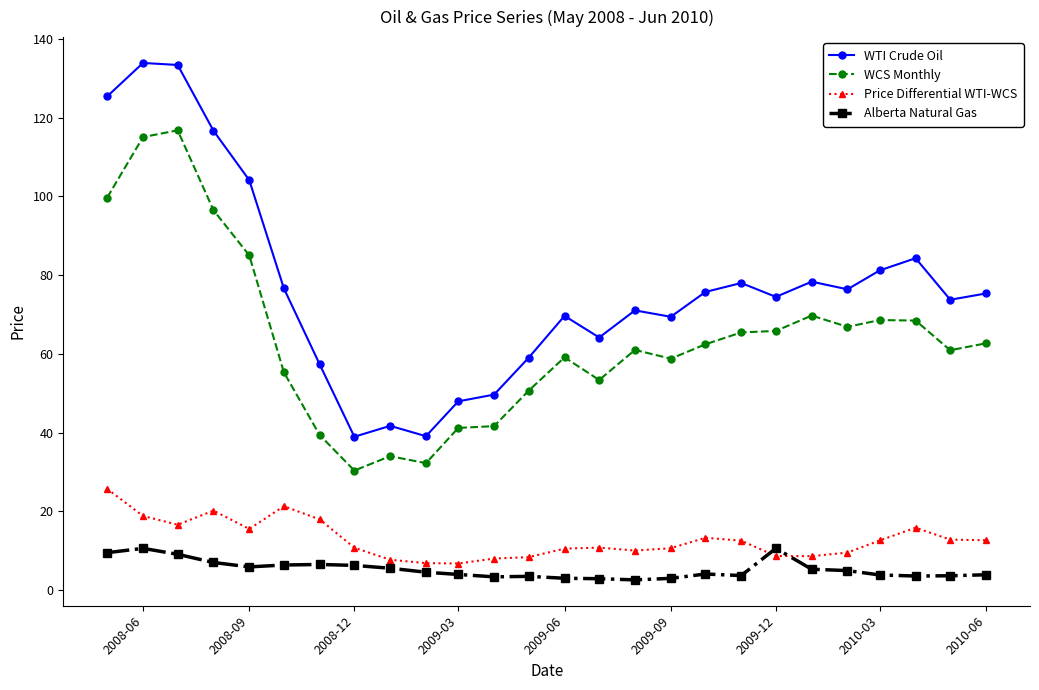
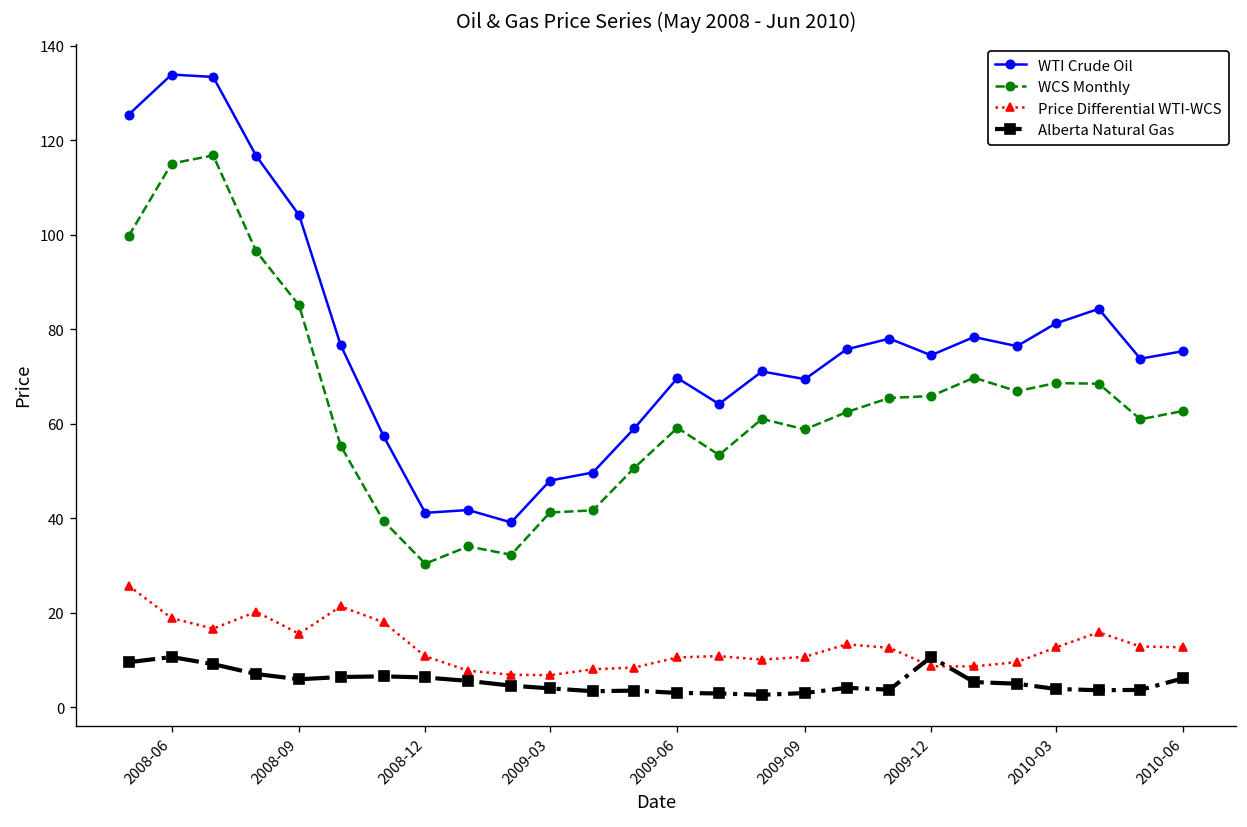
  {
    "WTI Crude Oil": {
      "2008-06": 134,
      "2008-09": 104,
-     "2008-12": 39,
+     "2008-12": 41,
      "2009-03": 48,
      "2009-06": 70,
      "2009-09": 69,
      "2009-12": 74,
      "2010-03": 81,
      "2010-06": 75
    },
    "WCS Monthly": {
      "2008-06": 115,
      "2008-09": 85,
      "2008-12": 30,
      "2009-03": 41,
      "2009-06": 59,
      "2009-09": 59,
      "2009-12": 66,
      "2010-03": 69,
      "2010-06": 63
    },
    "Price Differential WTI-WCS": {
      "2008-06": 19,
      "2008-09": 16,
      "2008-12": 11,
      "2009-03": 7,
      "2009-06": 11,
      "2009-09": 11,
      "2009-12": 9,
      "2010-03": 13,
      "2010-06": 13
    },
    "Alberta Natural Gas": {
      "2008-06": 11,
      "2008-09": 6,
      "2008-12": 6,
      "2009-03": 4,
      "2009-06": 3,
      "2009-09": 3,
      "2009-12": 11,
      "2010-03": 4,
-     "2010-06": 4
+     "2010-06": 6
    }
  }
